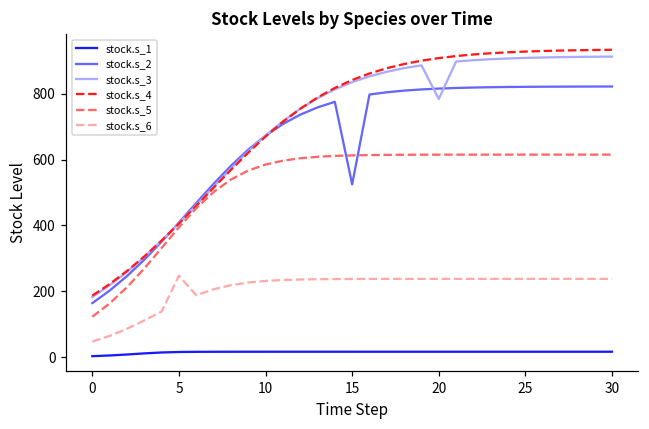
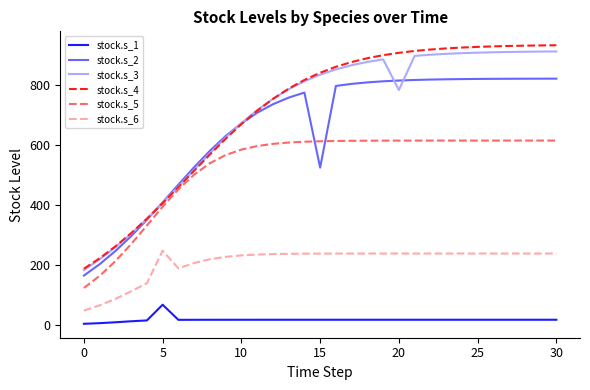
  {
    "stock.s_1": {
      "0": 0,
-     "5": 20,
+     "5": 70,
      "10": 20,
      "15": 20,
      "20": 20,
      "25": 20,
      "30": 20
    },
    "stock.s_2": {
      "0": 160,
      "15": 520,
      "20": 820,
      "25": 820,
      "30": 820
    },
    "stock.s_3": {
      "20": 780,
      "25": 910,
      "30": 910
    },
    "stock.s_4": {
      "20": 910,
      "25": 930,
      "30": 930
    },
    "stock.s_5": {
      "0": 120,
      "5": 390,
      "10": 580,
      "15": 610,
      "20": 610,
      "25": 620,
      "30": 620
    },
    "stock.s_6": {
      "0": 50,
      "5": 250,
      "10": 230,
      "15": 240,
      "20": 240,
      "25": 240,
      "30": 240
    }
  }
